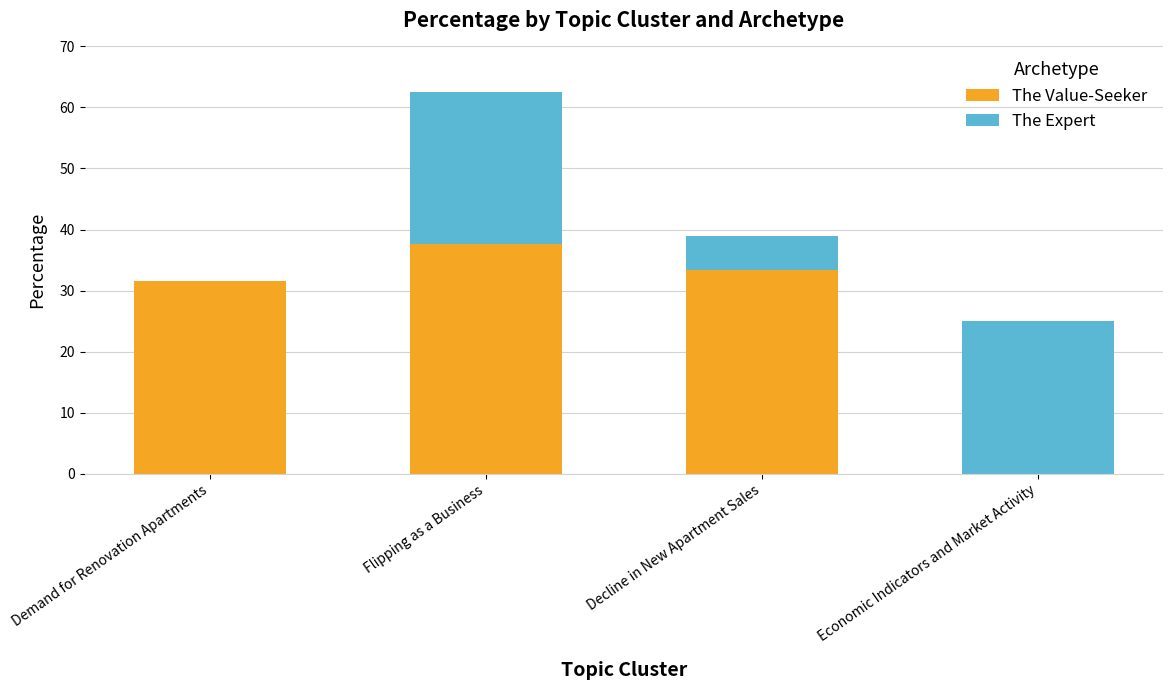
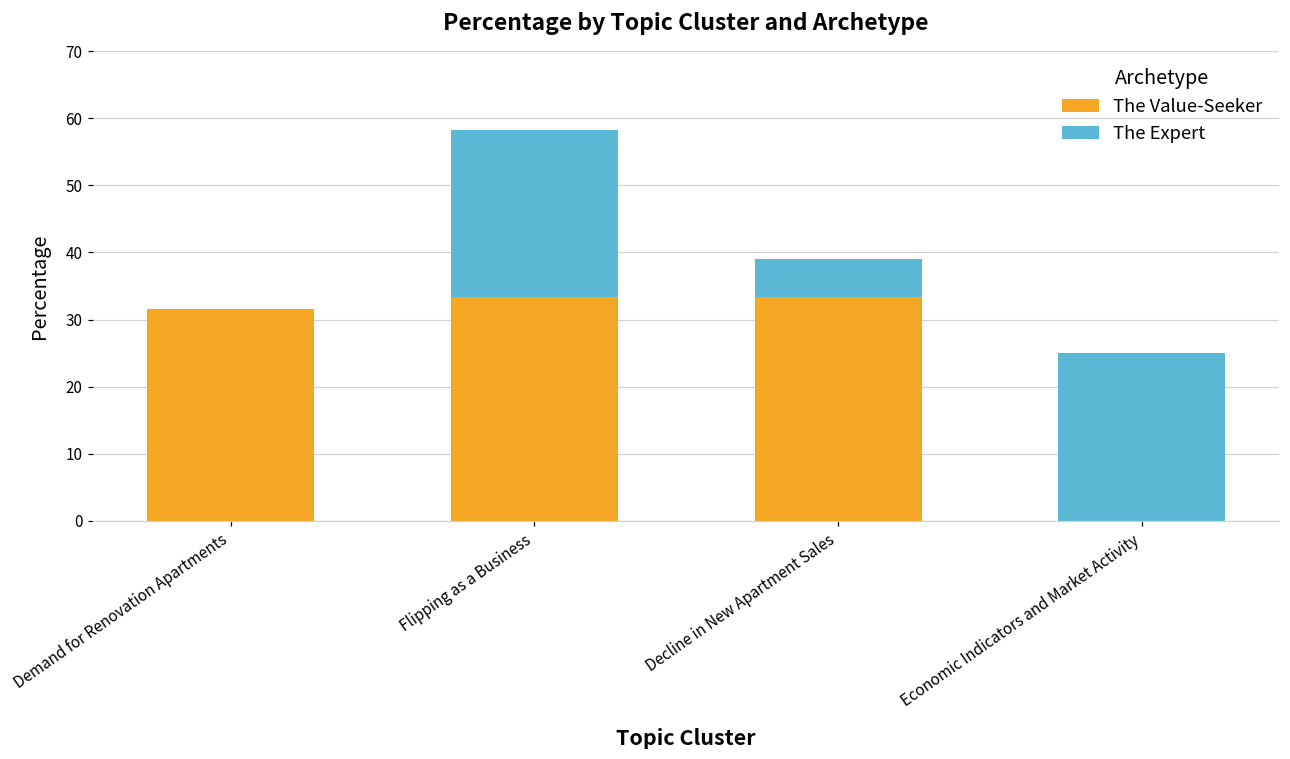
  {
    "The Value-Seeker": {
      "Demand for Renovation Apartments": 32,
-     "Flipping as a Business": 38,
+     "Flipping as a Business": 33,
      "Decline in New Apartment Sales": 33,
      "Economic Indicators and Market Activity": 0
    },
    "The Expert": {
      "Demand for Renovation Apartments": 0,
      "Flipping as a Business": 25,
      "Decline in New Apartment Sales": 6,
      "Economic Indicators and Market Activity": 25
    }
  }
